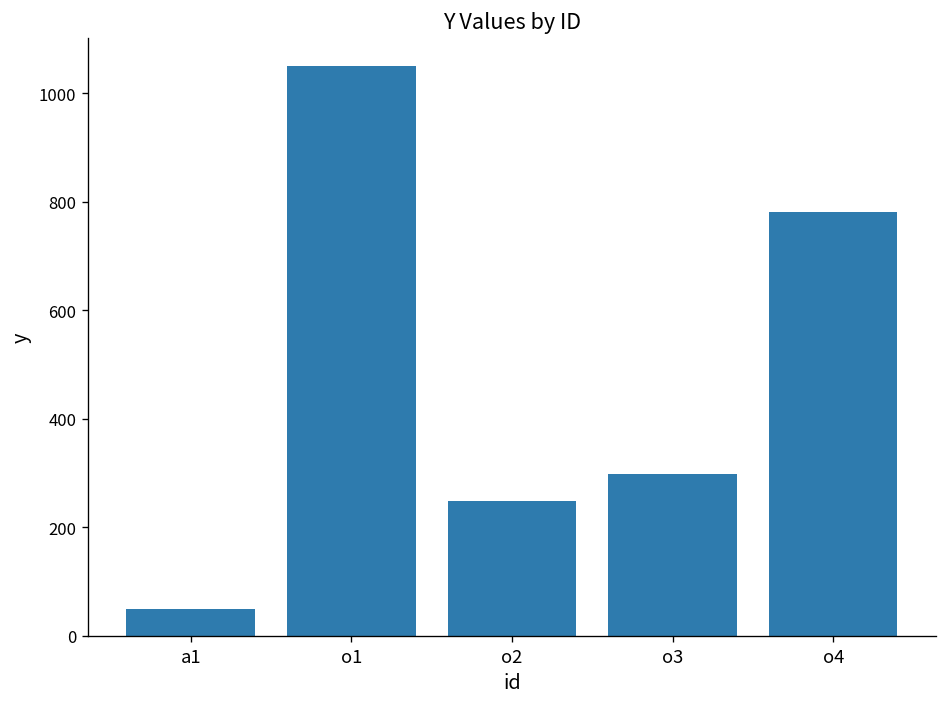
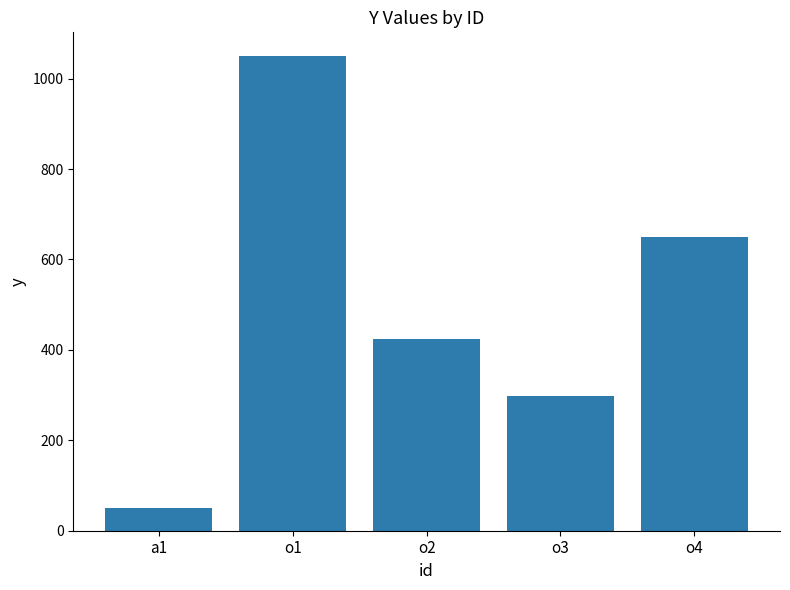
  {
    "a1": 50,
    "o1": 1050,
-   "o2": 250,
+   "o2": 420,
    "o3": 300,
-   "o4": 780
+   "o4": 650
  }
